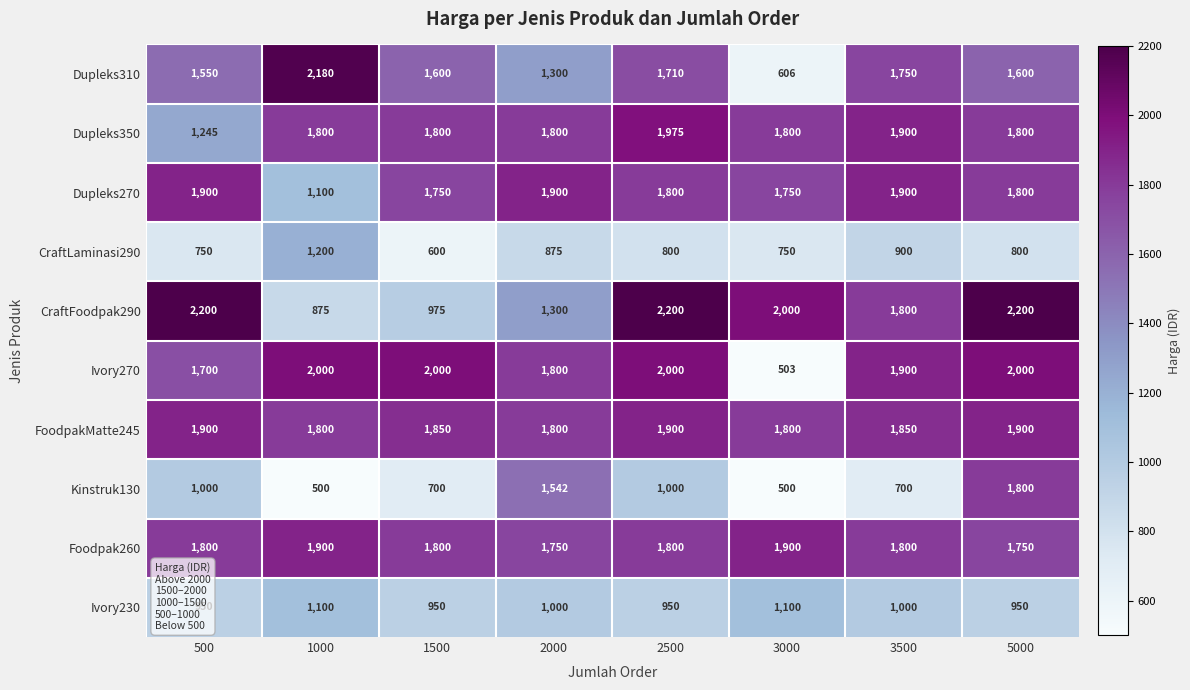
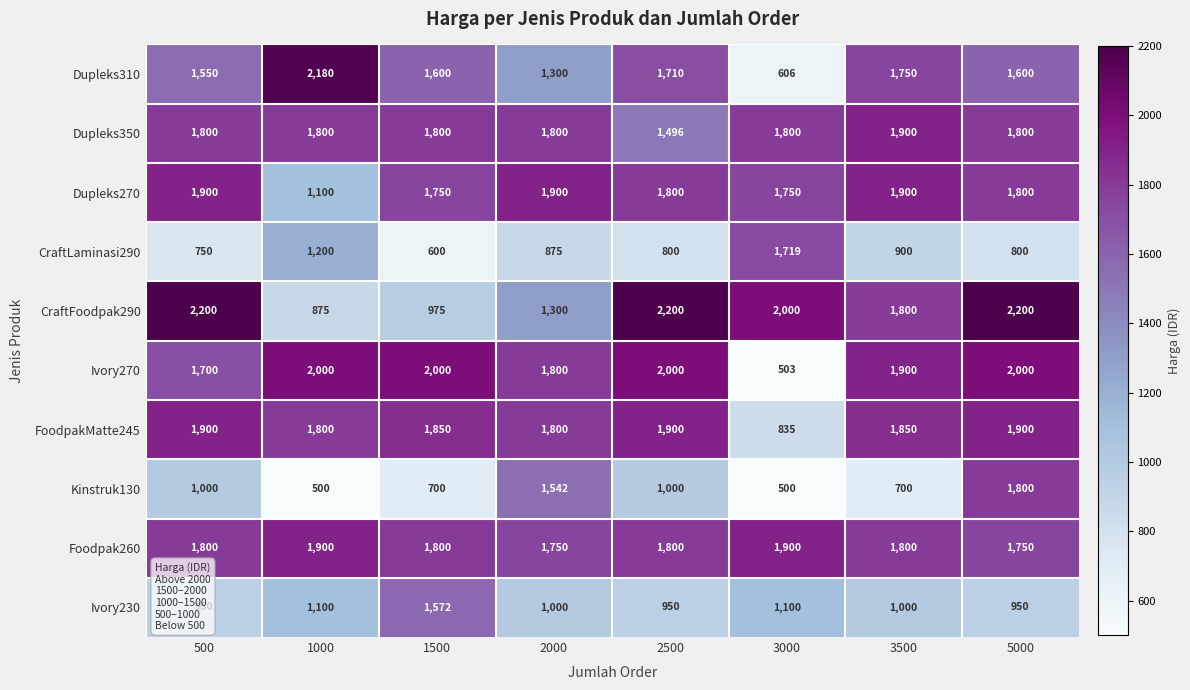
  {
    "Dupleks310": {
      "500": "1,550",
      "1000": "2,180",
      "1500": "1,600",
      "2000": "1,300",
      "2500": "1,710",
      "3000": "606",
      "3500": "1,750",
      "5000": "1,600"
    },
    "Dupleks350": {
-     "500": "1,245",
+     "500": "1,800",
      "1000": "1,800",
      "1500": "1,800",
      "2000": "1,800",
-     "2500": "1,975",
+     "2500": "1,496",
      "3000": "1,800",
      "3500": "1,900",
      "5000": "1,800"
    },
    "Dupleks270": {
      "500": "1,900",
      "1000": "1,100",
      "1500": "1,750",
      "2000": "1,900",
      "2500": "1,800",
      "3000": "1,750",
      "3500": "1,900",
      "5000": "1,800"
    },
    "CraftLaminasi290": {
      "500": "750",
      "1000": "1,200",
      "1500": "600",
      "2000": "875",
      "2500": "800",
-     "3000": "750",
+     "3000": "1,719",
      "3500": "900",
      "5000": "800"
    },
    "CraftFoodpak290": {
      "500": "2,200",
      "1000": "875",
      "1500": "975",
      "2000": "1,300",
      "2500": "2,200",
      "3000": "2,000",
      "3500": "1,800",
      "5000": "2,200"
    },
    "Ivory270": {
      "500": "1,700",
      "1000": "2,000",
      "1500": "2,000",
      "2000": "1,800",
      "2500": "2,000",
      "3000": "503",
      "3500": "1,900",
      "5000": "2,000"
    },
    "FoodpakMatte245": {
      "500": "1,900",
      "1000": "1,800",
      "1500": "1,850",
      "2000": "1,800",
      "2500": "1,900",
-     "3000": "1,800",
+     "3000": "835",
      "3500": "1,850",
      "5000": "1,900"
    },
    "Kinstruk130": {
      "500": "1,000",
      "1000": "500",
      "1500": "700",
      "2000": "1,542",
      "2500": "1,000",
      "3000": "500",
      "3500": "700",
      "5000": "1,800"
    },
    "Foodpak260": {
      "500": "1,800",
      "1000": "1,900",
      "1500": "1,800",
      "2000": "1,750",
      "2500": "1,800",
      "3000": "1,900",
      "3500": "1,800",
      "5000": "1,750"
    },
    "Ivory230": {
      "1000": "1,100",
-     "1500": "950",
+     "1500": "1,572",
      "2000": "1,000",
      "2500": "950",
      "3000": "1,100",
      "3500": "1,000",
      "5000": "950"
    }
  }
